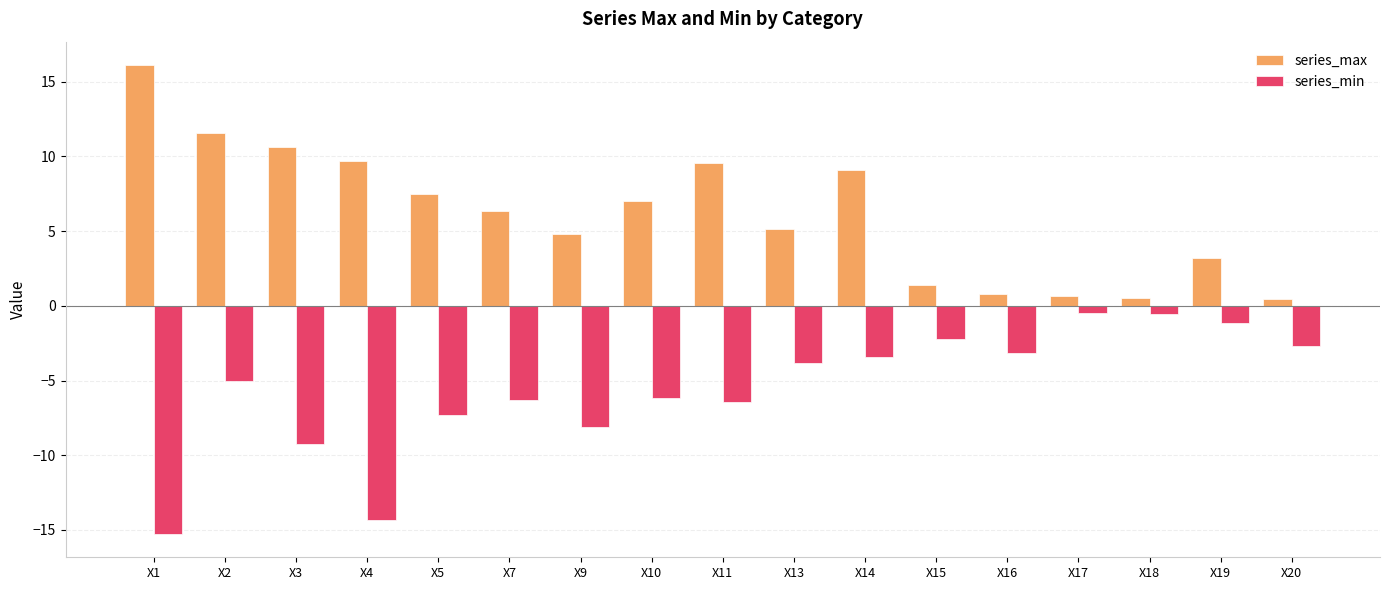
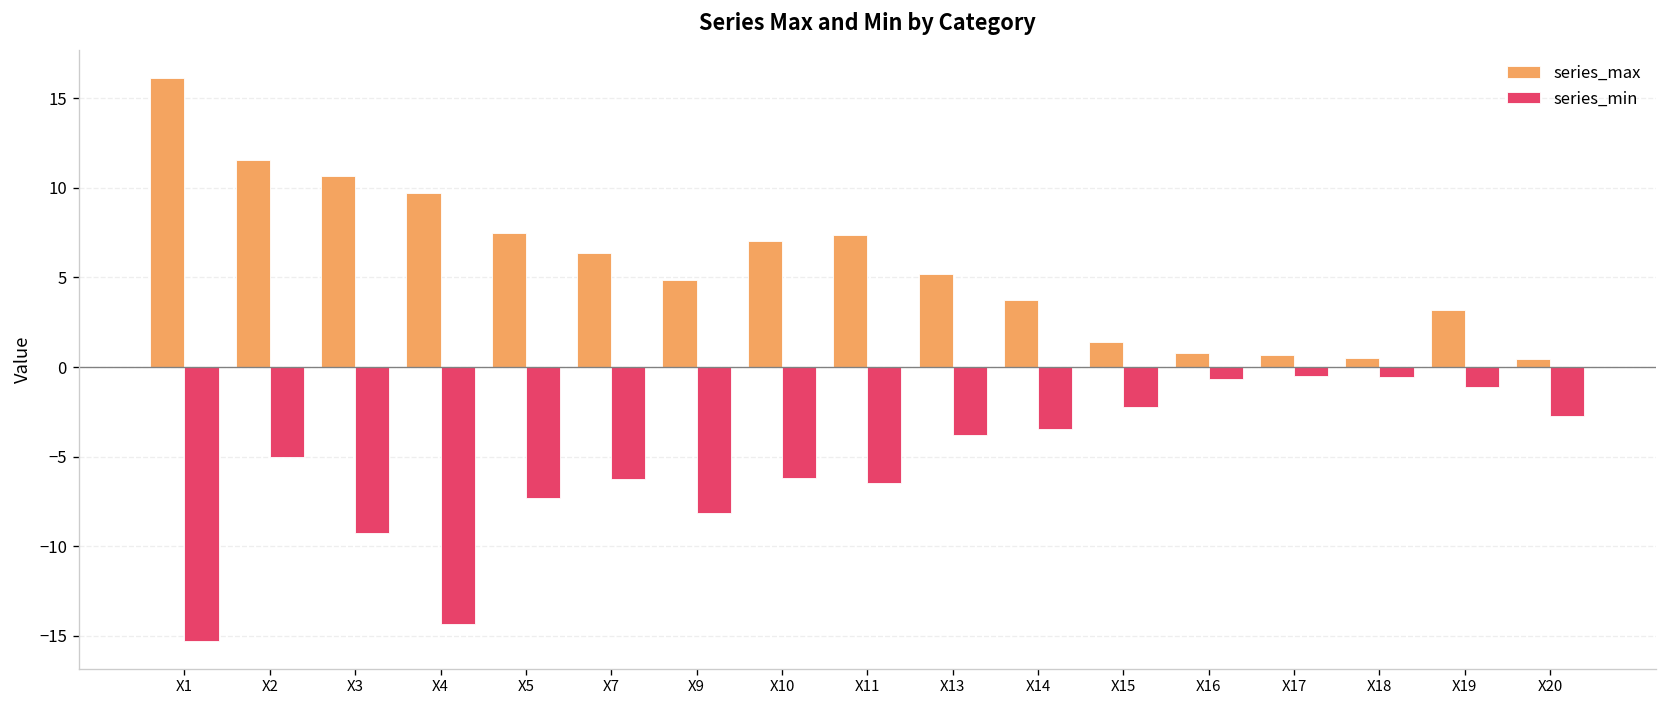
  {
    "series_max": {
      "X1": 16.1,
      "X2": 11.5,
      "X3": 10.6,
      "X4": 9.7,
      "X5": 7.5,
      "X7": 6.4,
      "X9": 4.8,
      "X10": 7.0,
-     "X11": 9.6,
+     "X11": 7.4,
      "X13": 5.2,
-     "X14": 9.1,
+     "X14": 3.7,
      "X15": 1.4,
      "X16": 0.8,
      "X17": 0.7,
      "X18": 0.5,
      "X19": 3.2,
      "X20": 0.4
    },
    "series_min": {
      "X1": -15.3,
      "X2": -5.0,
      "X3": -9.3,
      "X4": -14.4,
      "X5": -7.3,
      "X7": -6.3,
      "X9": -8.1,
      "X10": -6.2,
      "X11": -6.5,
      "X13": -3.8,
      "X14": -3.5,
      "X15": -2.2,
-     "X16": -3.2,
+     "X16": -0.7,
      "X17": -0.5,
      "X18": -0.5,
      "X19": -1.1,
      "X20": -2.7
    }
  }
